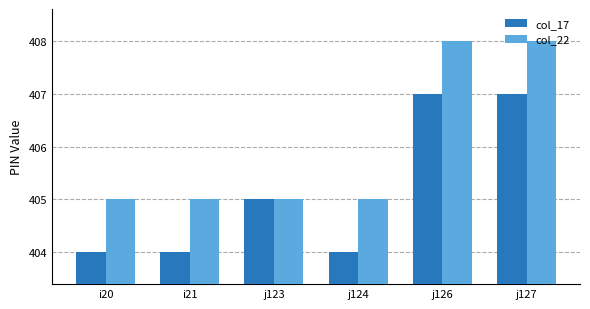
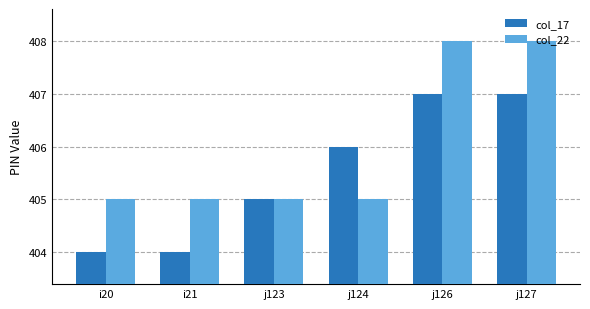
  {
    "col_17": {
      "i20": 404,
      "i21": 404,
      "j123": 405,
-     "j124": 404,
+     "j124": 406,
      "j126": 407,
      "j127": 407
    },
    "col_22": {
      "i20": 405,
      "i21": 405,
      "j123": 405,
      "j124": 405,
      "j126": 408,
      "j127": 408
    }
  }
